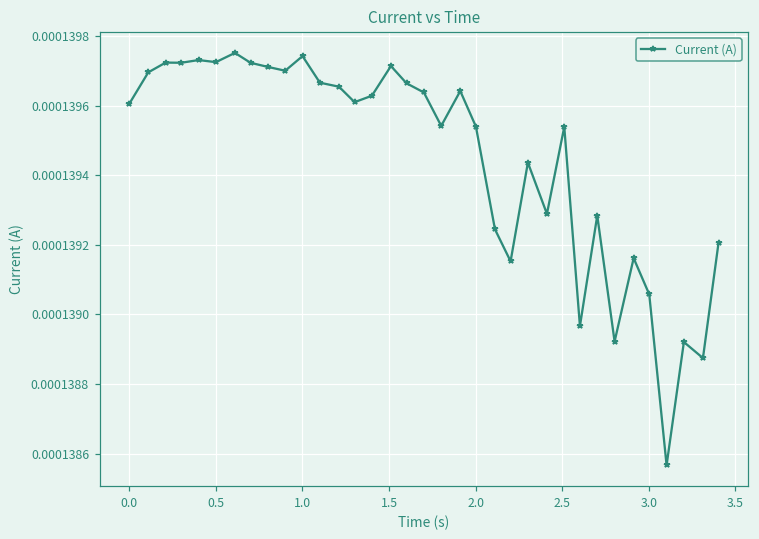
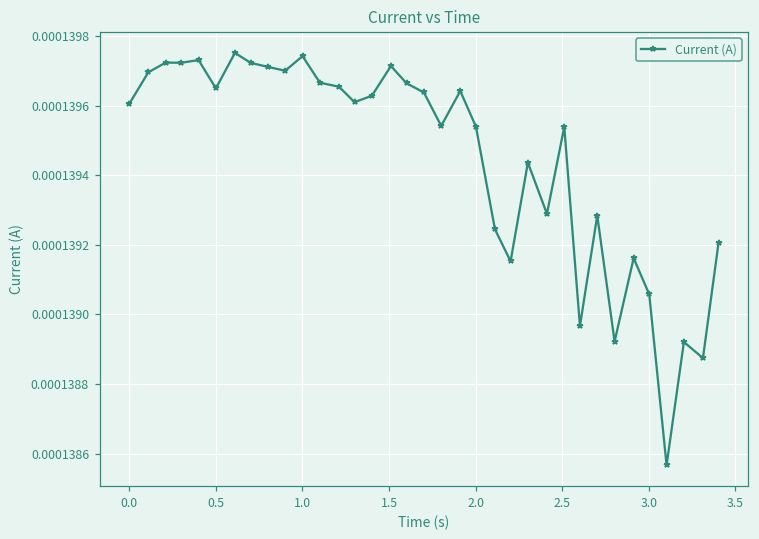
  {
    "0.0": 0.00013961,
-   "0.5": 0.00013973,
+   "0.5": 0.00013965,
    "1.0": 0.00013974,
    "2.0": 0.00013954
  }
